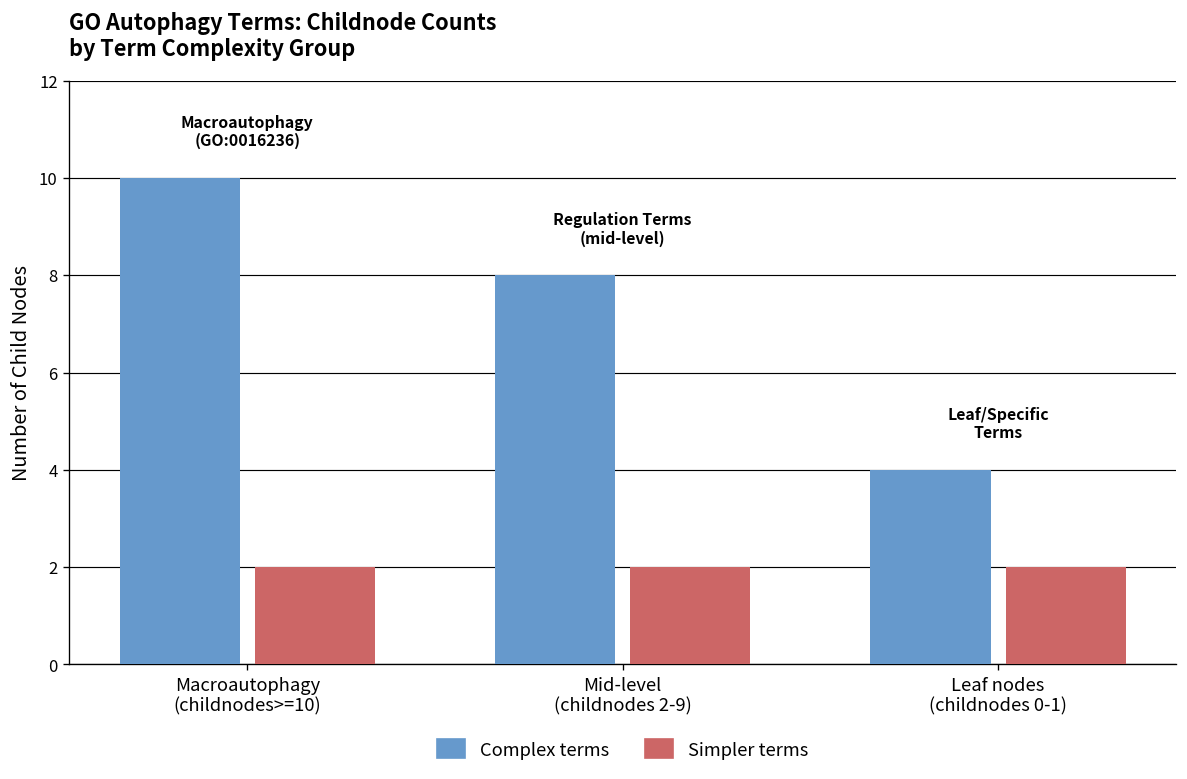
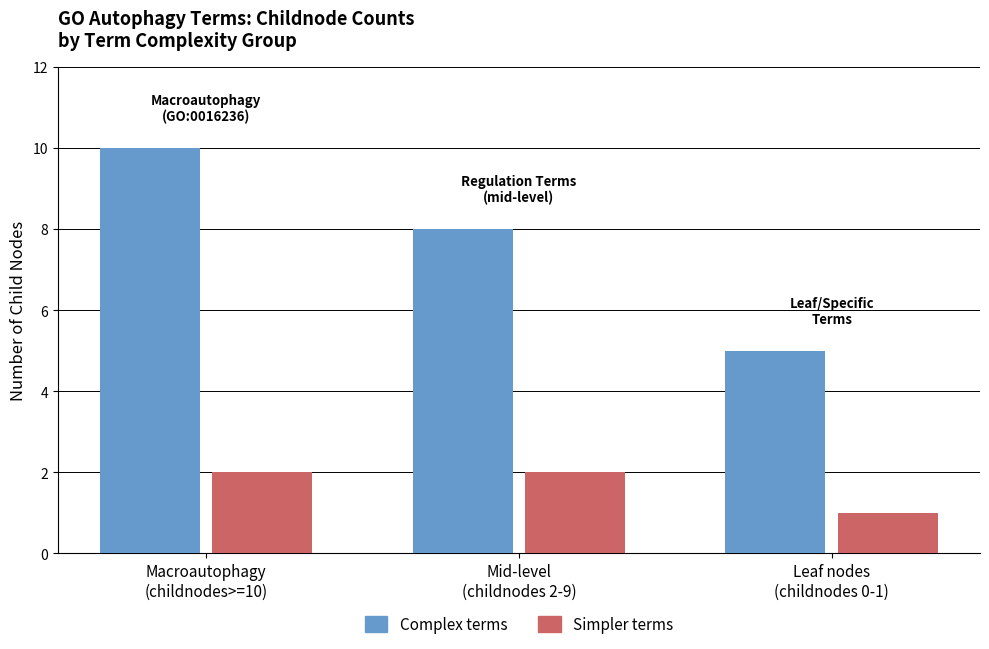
  {
    "Complex terms": {
      "Mid-level (childnodes 2-9)": 8,
-     "Leaf nodes (childnodes 0-1)": 4
+     "Leaf nodes (childnodes 0-1)": 5
    },
    "Simpler terms": {
      "Macroautophagy (childnodes>=10)": 2,
      "Mid-level (childnodes 2-9)": 2,
-     "Leaf nodes (childnodes 0-1)": 2
+     "Leaf nodes (childnodes 0-1)": 1
    }
  }
